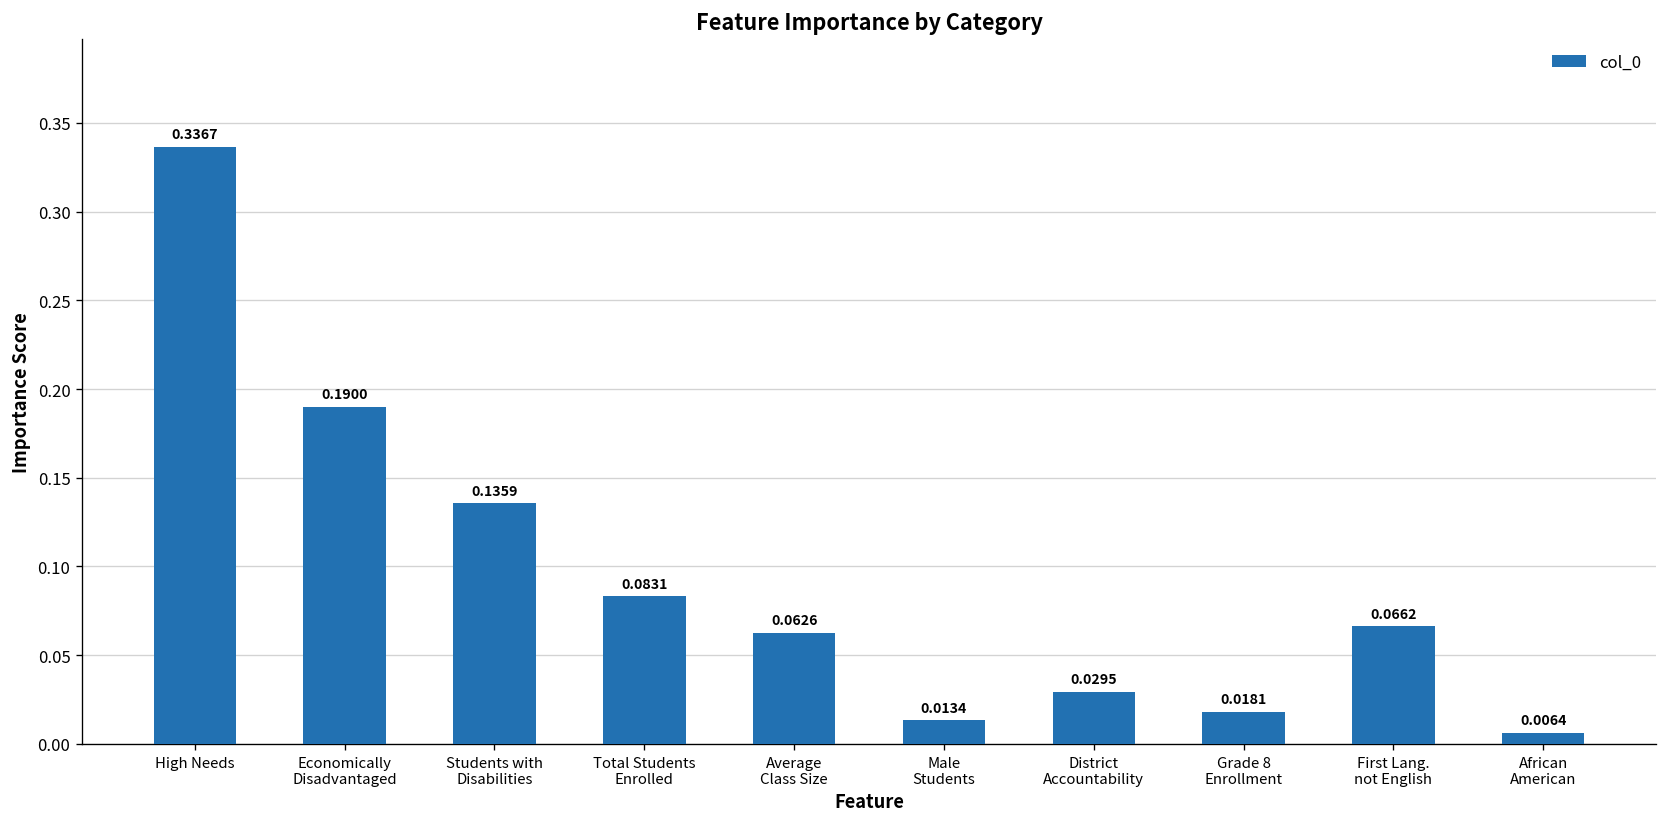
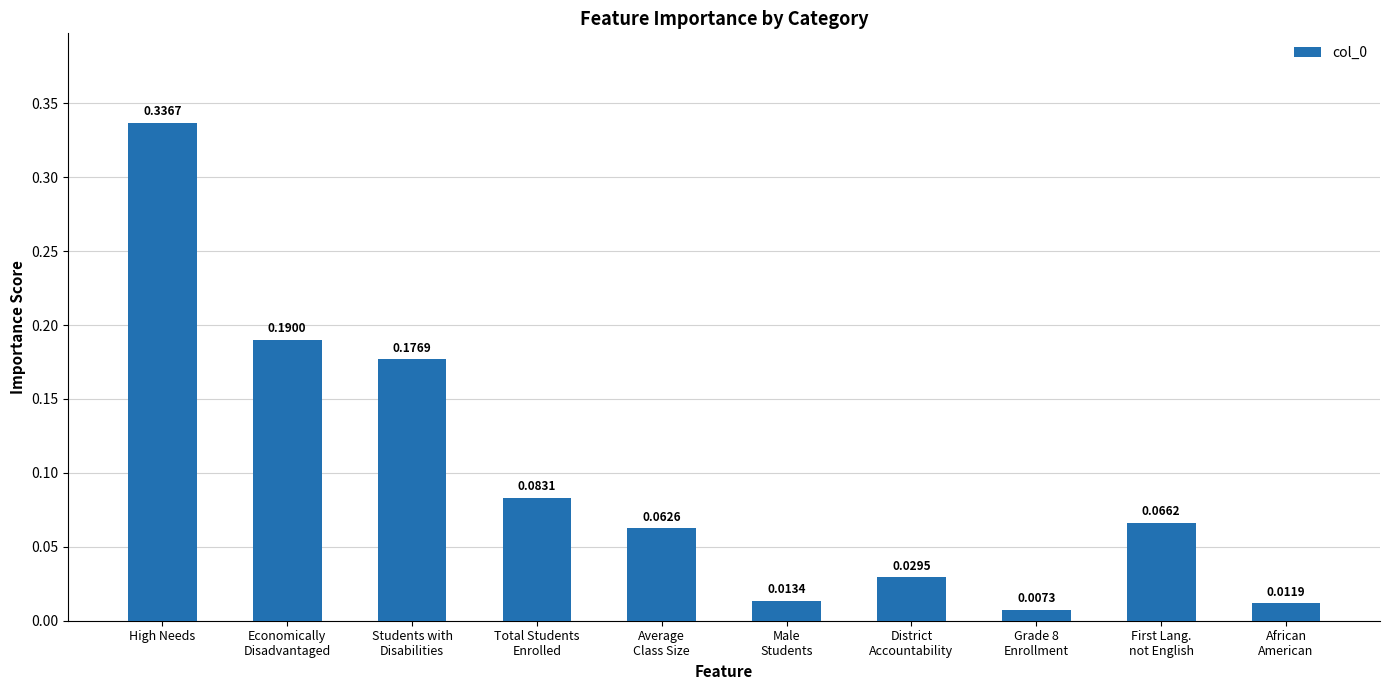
  {
    "High Needs": 0.3367,
    "Economically Disadvantaged": 0.1900,
-   "Students with Disabilities": 0.1359,
+   "Students with Disabilities": 0.1769,
    "Total Students Enrolled": 0.0831,
    "Average Class Size": 0.0626,
    "Male Students": 0.0134,
    "District Accountability": 0.0295,
-   "Grade 8 Enrollment": 0.0181,
+   "Grade 8 Enrollment": 0.0073,
    "First Lang. not English": 0.0662,
-   "African American": 0.0064
+   "African American": 0.0119
  }
